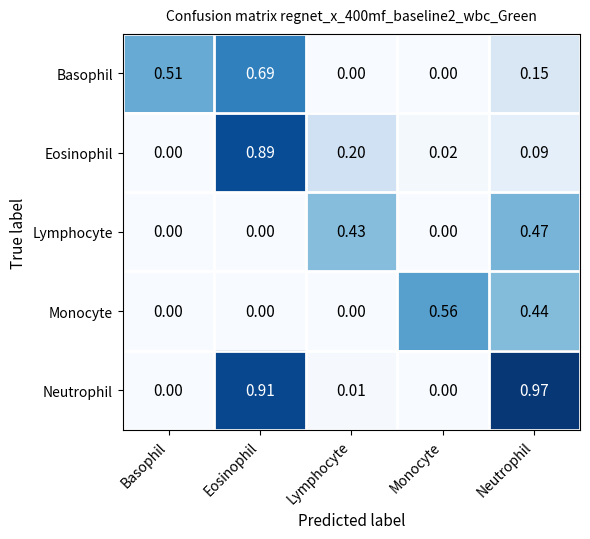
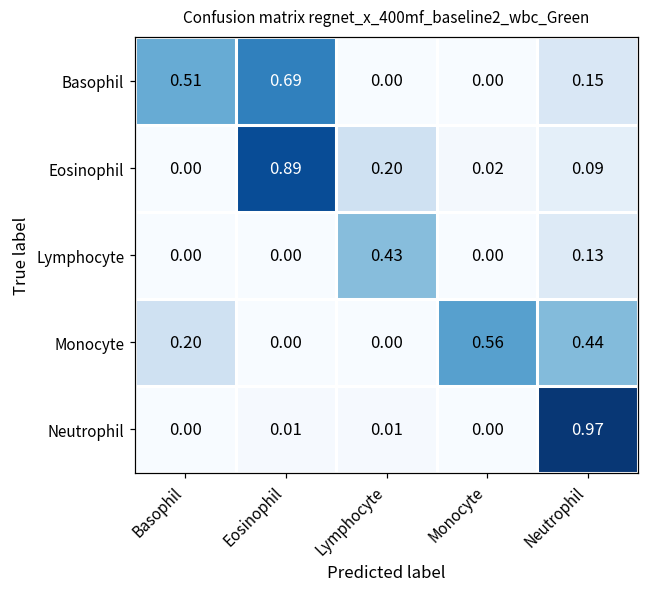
  {
    "Basophil": {
      "Basophil": 0.51,
      "Eosinophil": 0.69,
      "Lymphocyte": 0.00,
      "Monocyte": 0.00,
      "Neutrophil": 0.15
    },
    "Eosinophil": {
      "Basophil": 0.00,
      "Eosinophil": 0.89,
      "Lymphocyte": 0.20,
      "Monocyte": 0.02,
      "Neutrophil": 0.09
    },
    "Lymphocyte": {
      "Basophil": 0.00,
      "Eosinophil": 0.00,
      "Lymphocyte": 0.43,
      "Monocyte": 0.00,
-     "Neutrophil": 0.47
+     "Neutrophil": 0.13
    },
    "Monocyte": {
-     "Basophil": 0.00,
+     "Basophil": 0.20,
      "Eosinophil": 0.00,
      "Lymphocyte": 0.00,
      "Monocyte": 0.56,
      "Neutrophil": 0.44
    },
    "Neutrophil": {
      "Basophil": 0.00,
-     "Eosinophil": 0.91,
+     "Eosinophil": 0.01,
      "Lymphocyte": 0.01,
      "Monocyte": 0.00,
      "Neutrophil": 0.97
    }
  }
